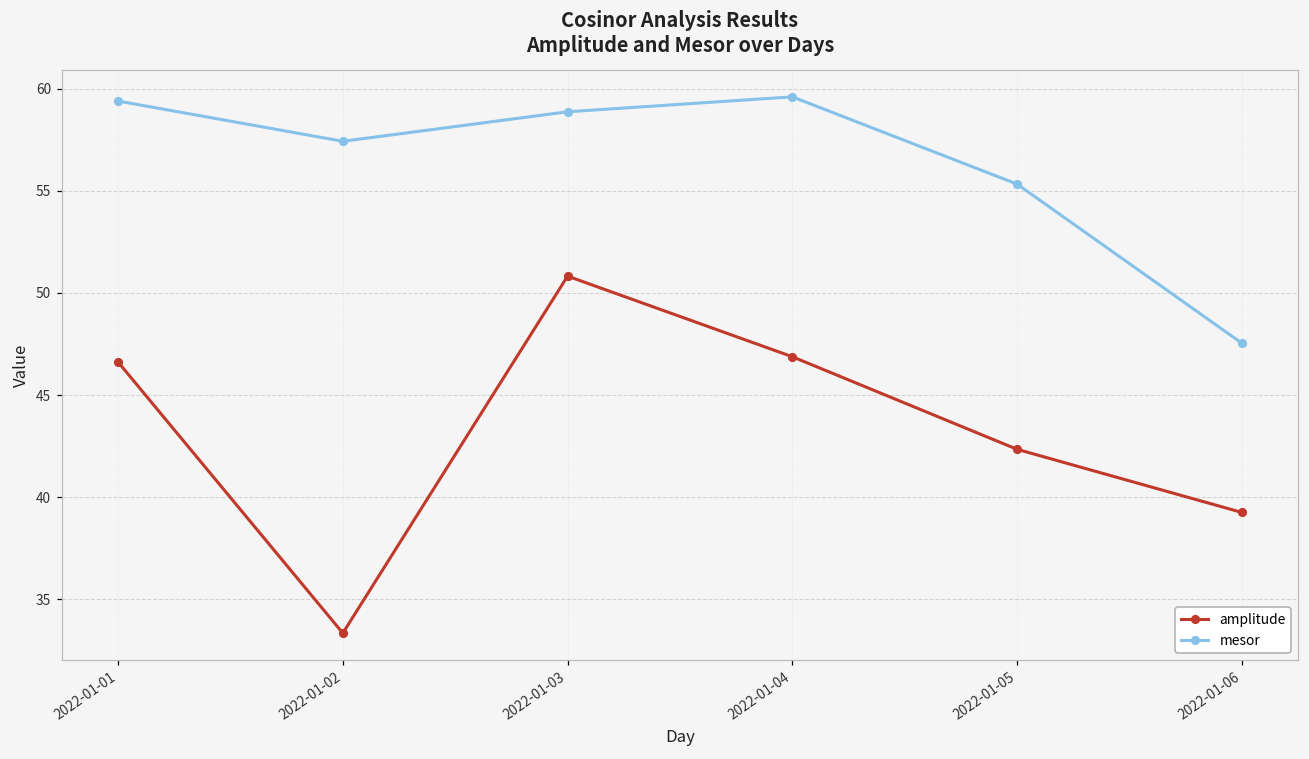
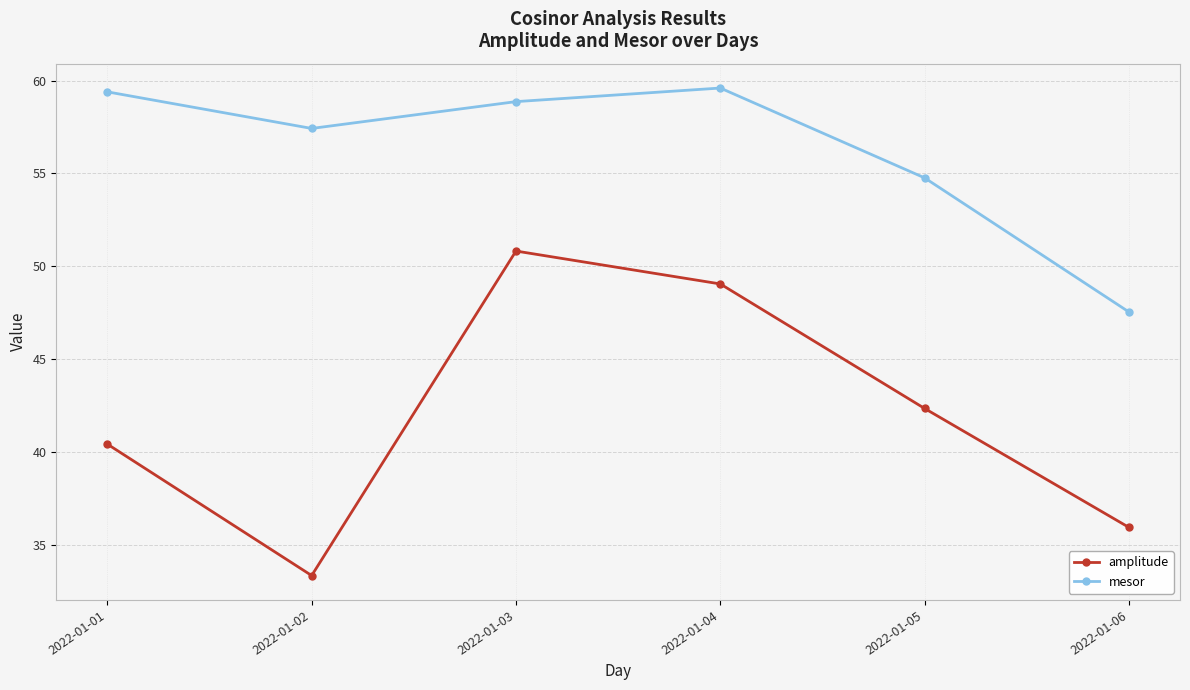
  {
    "amplitude": {
-     "2022-01-01": 46.6,
+     "2022-01-01": 40.4,
      "2022-01-02": 33.3,
      "2022-01-03": 50.8,
-     "2022-01-04": 46.9,
+     "2022-01-04": 49.0,
      "2022-01-05": 42.3,
-     "2022-01-06": 39.3
+     "2022-01-06": 35.9
    },
    "mesor": {
      "2022-01-01": 59.4,
      "2022-01-02": 57.4,
      "2022-01-03": 58.9,
      "2022-01-04": 59.6,
-     "2022-01-05": 55.3,
+     "2022-01-05": 54.8,
      "2022-01-06": 47.5
    }
  }
